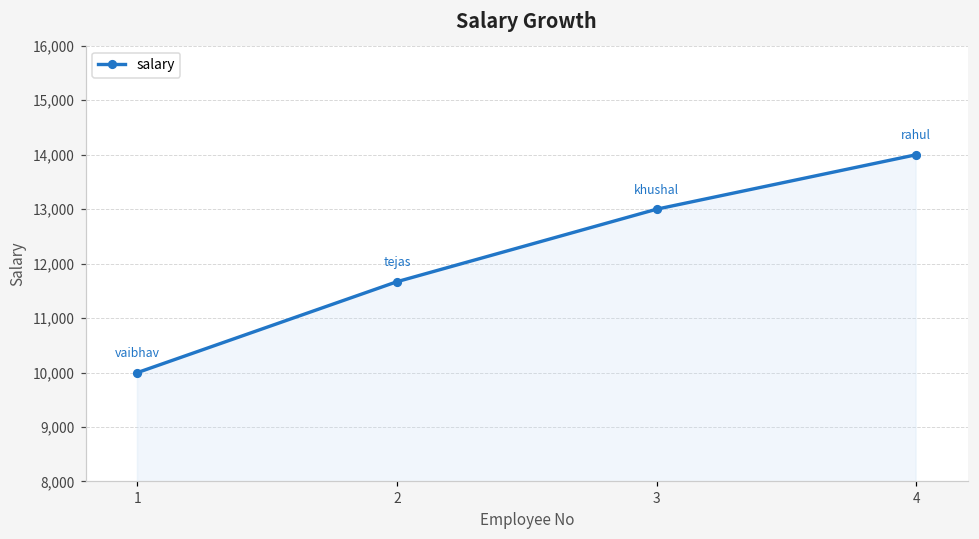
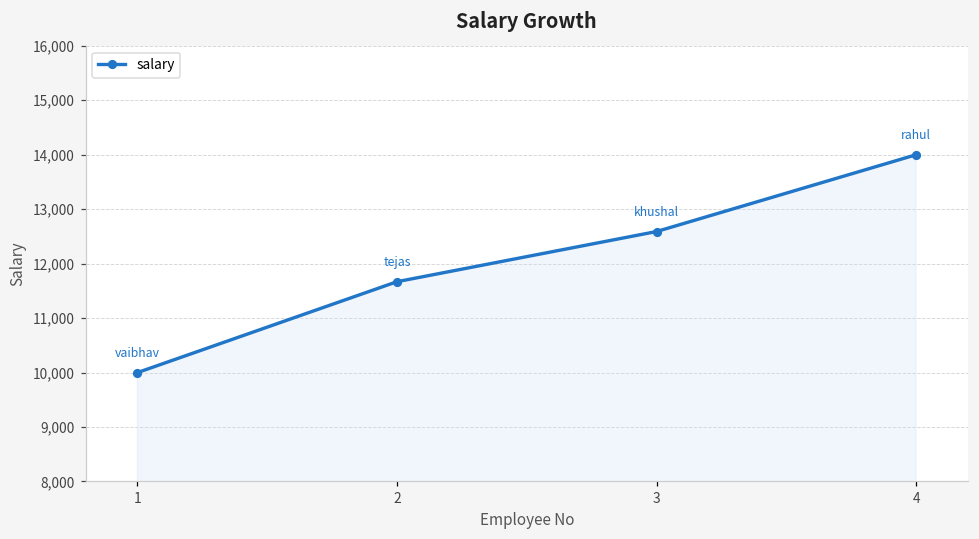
  {
    "1": "10,000",
    "2": "11,700",
-   "3": "13,000",
+   "3": "12,600",
    "4": "14,000"
  }
